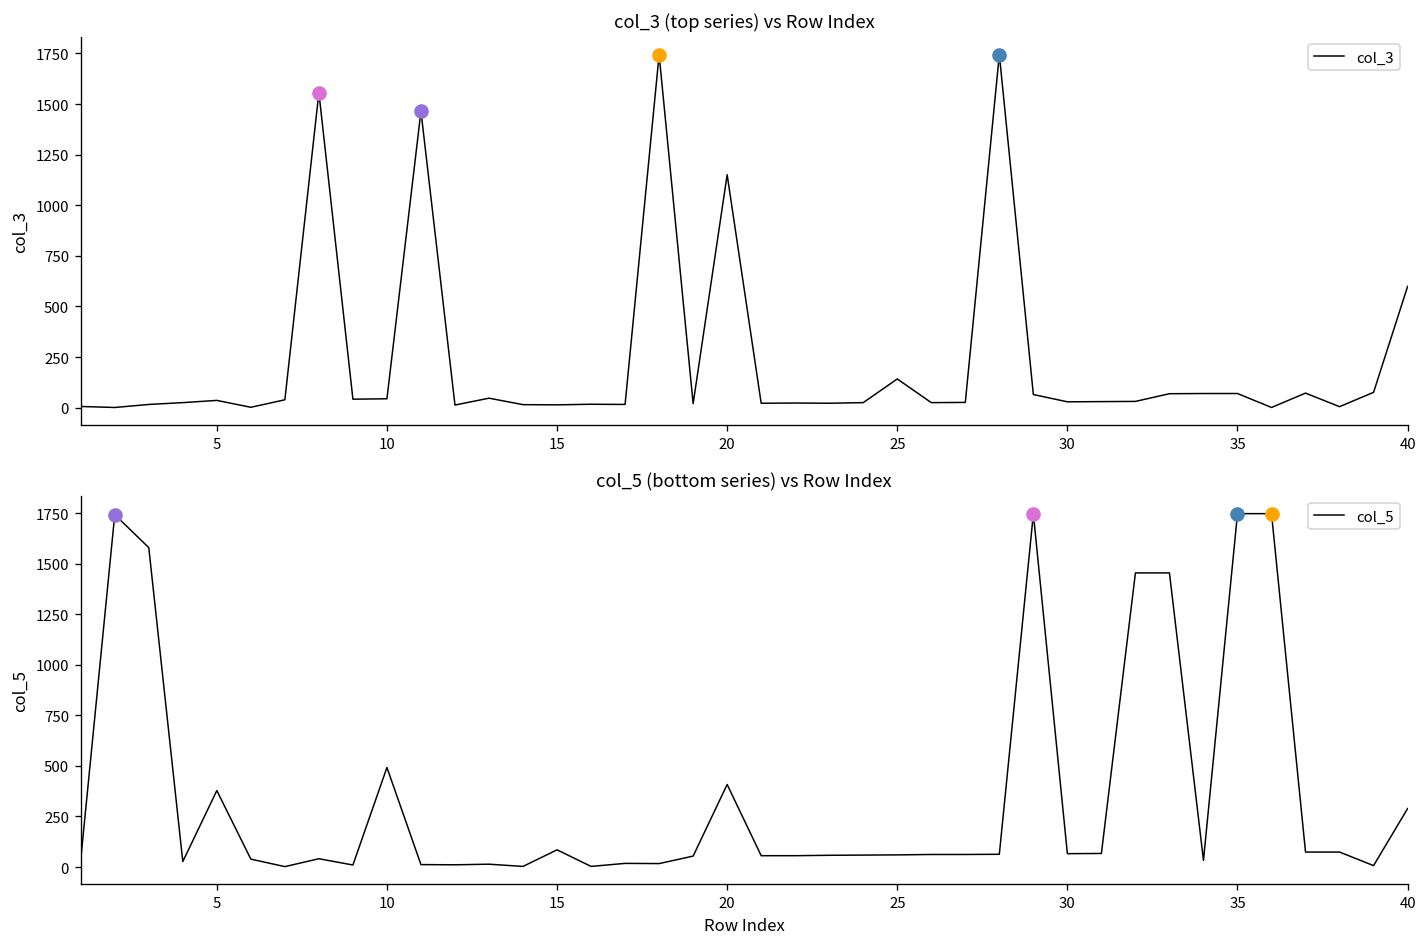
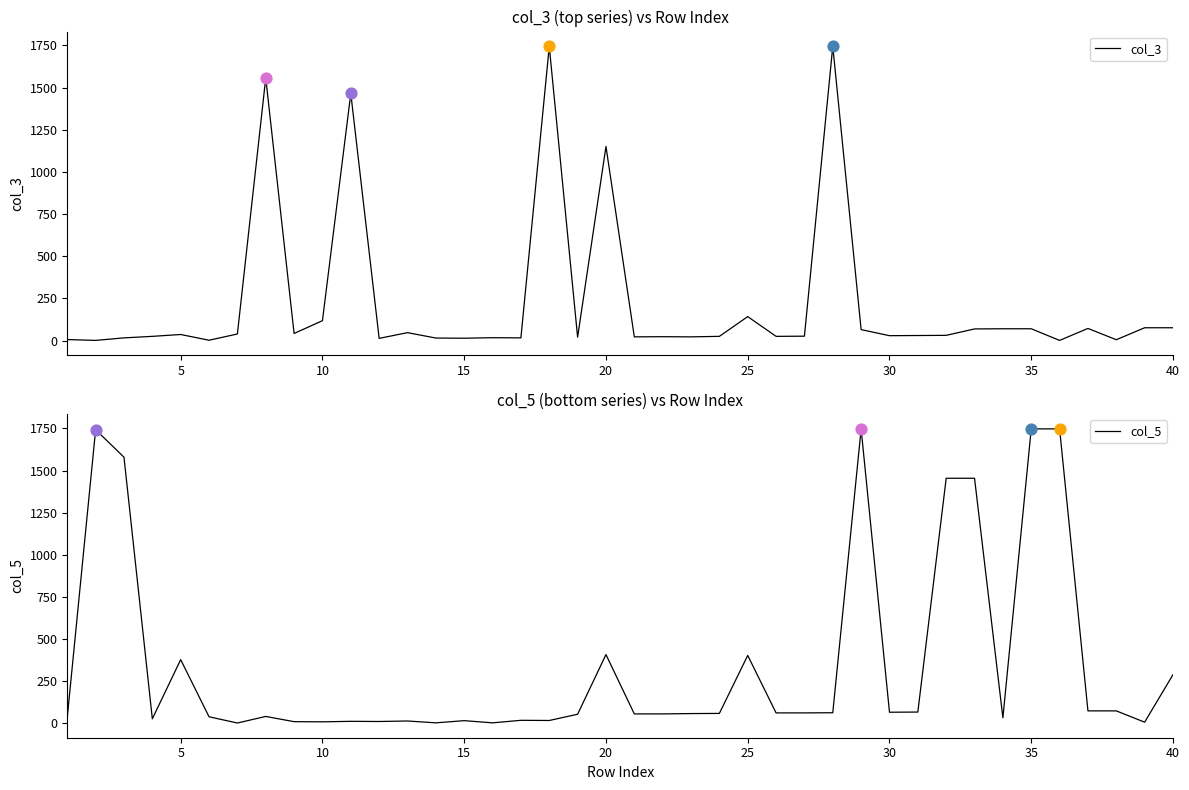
  {
    "col_3 (top series) vs Row Index": {
      "col_3": {
        "5": 40,
-       "10": 40,
+       "10": 120,
        "15": 10,
        "20": 1150,
        "25": 140,
        "30": 30,
        "35": 70,
-       "40": 600
+       "40": 80
      }
    },
    "col_5 (bottom series) vs Row Index": {
      "col_5": {
        "5": 380,
-       "10": 490,
-       "15": 90,
+       "10": 10,
+       "15": 20,
        "20": 410,
-       "25": 60,
+       "25": 400,
        "30": 70,
        "40": 290
      }
    }
  }
